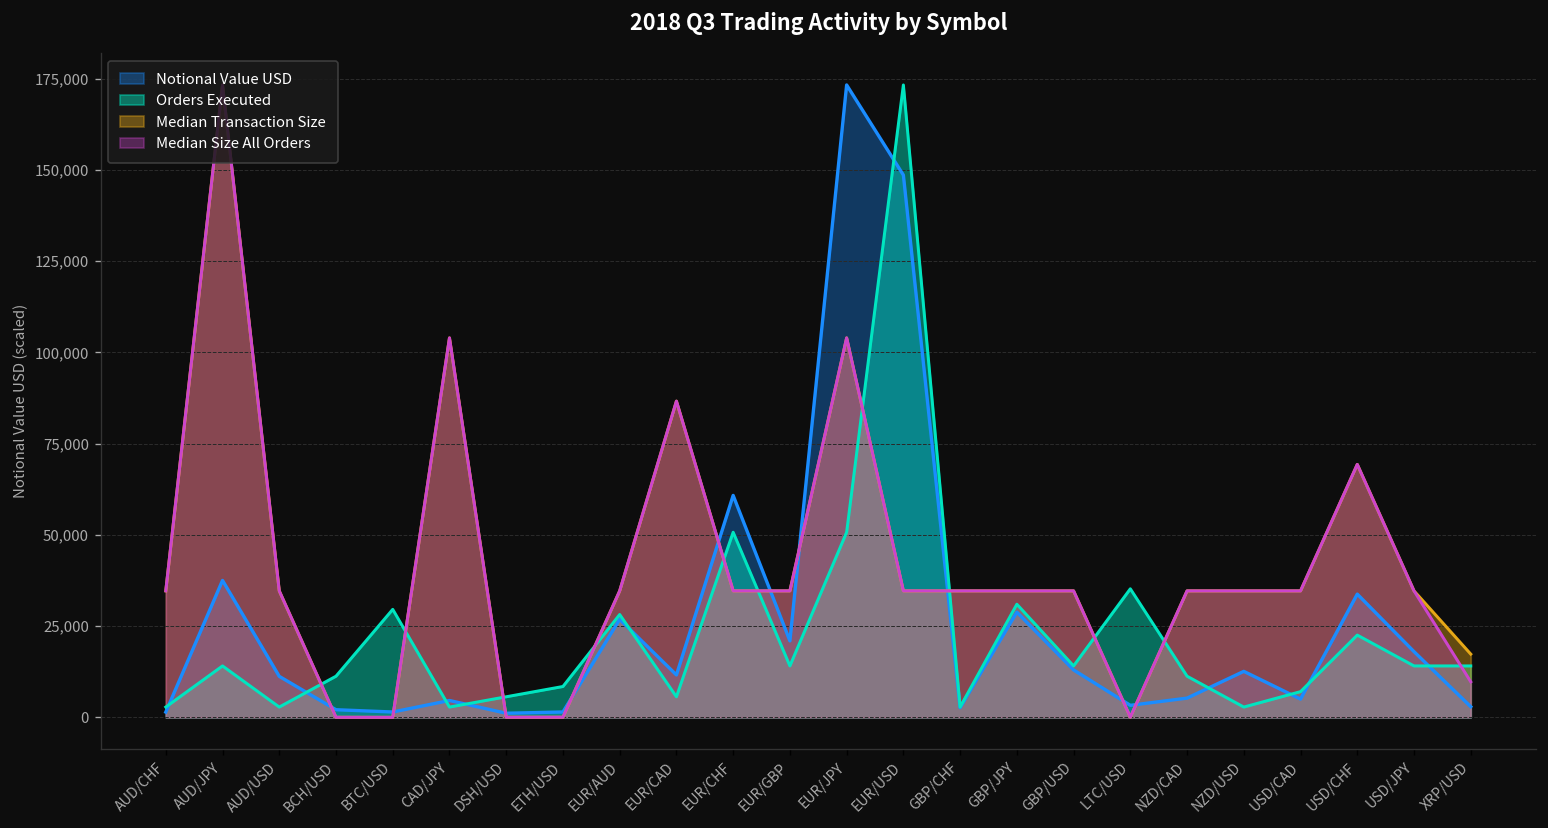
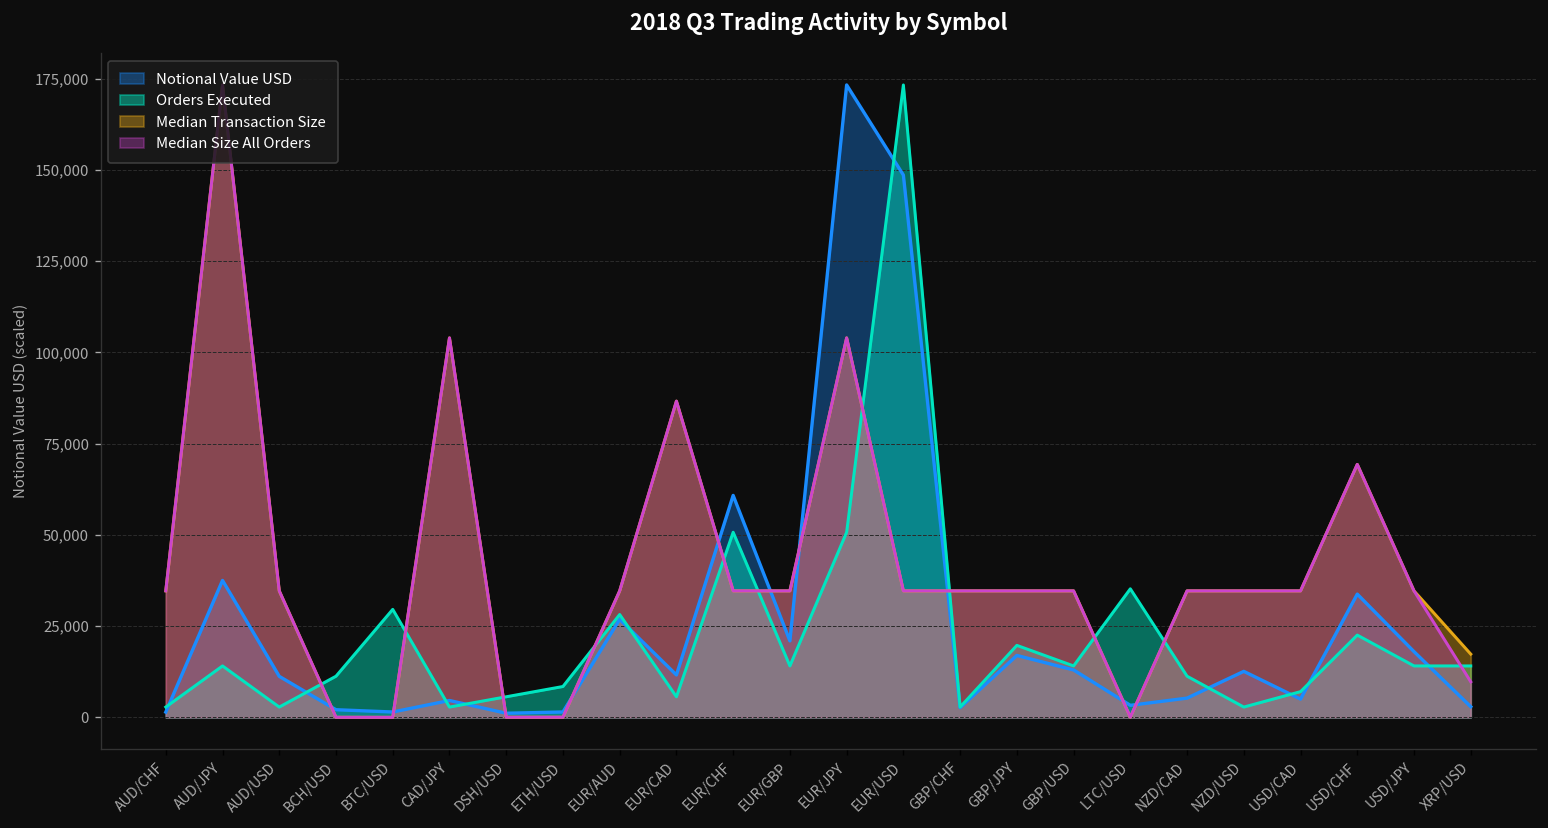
  {
    "Notional Value USD": {
      "AUD/CHF": "1,000",
      "AUD/JPY": "38,000",
      "AUD/USD": "11,000",
      "BCH/USD": "2,000",
      "BTC/USD": "1,000",
      "CAD/JPY": "5,000",
      "DSH/USD": "1,000",
      "ETH/USD": "1,000",
      "EUR/AUD": "27,000",
      "EUR/CAD": "12,000",
      "EUR/CHF": "61,000",
      "EUR/GBP": "21,000",
      "EUR/JPY": "173,000",
      "EUR/USD": "149,000",
-     "GBP/JPY": "29,000",
+     "GBP/JPY": "17,000",
      "GBP/USD": "13,000",
      "LTC/USD": "3,000",
      "NZD/CAD": "5,000",
      "NZD/USD": "13,000",
      "USD/CAD": "5,000",
      "USD/CHF": "34,000",
      "USD/JPY": "18,000",
      "XRP/USD": "3,000"
    },
    "Orders Executed": {
      "AUD/CHF": "3,000",
      "AUD/JPY": "14,000",
      "AUD/USD": "3,000",
      "BCH/USD": "11,000",
      "BTC/USD": "30,000",
      "CAD/JPY": "3,000",
      "DSH/USD": "6,000",
      "ETH/USD": "8,000",
      "EUR/AUD": "28,000",
      "EUR/CAD": "6,000",
      "EUR/CHF": "51,000",
      "EUR/GBP": "14,000",
      "EUR/JPY": "51,000",
      "EUR/USD": "173,000",
-     "GBP/JPY": "31,000",
+     "GBP/JPY": "20,000",
      "GBP/USD": "14,000",
      "LTC/USD": "35,000",
      "NZD/CAD": "11,000",
      "NZD/USD": "3,000",
      "USD/CAD": "7,000",
      "USD/CHF": "23,000",
      "USD/JPY": "14,000",
      "XRP/USD": "14,000"
    },
    "Median Transaction Size": {
      "XRP/USD": "17,000"
    },
    "Median Size All Orders": {
      "XRP/USD": "10,000"
    }
  }
